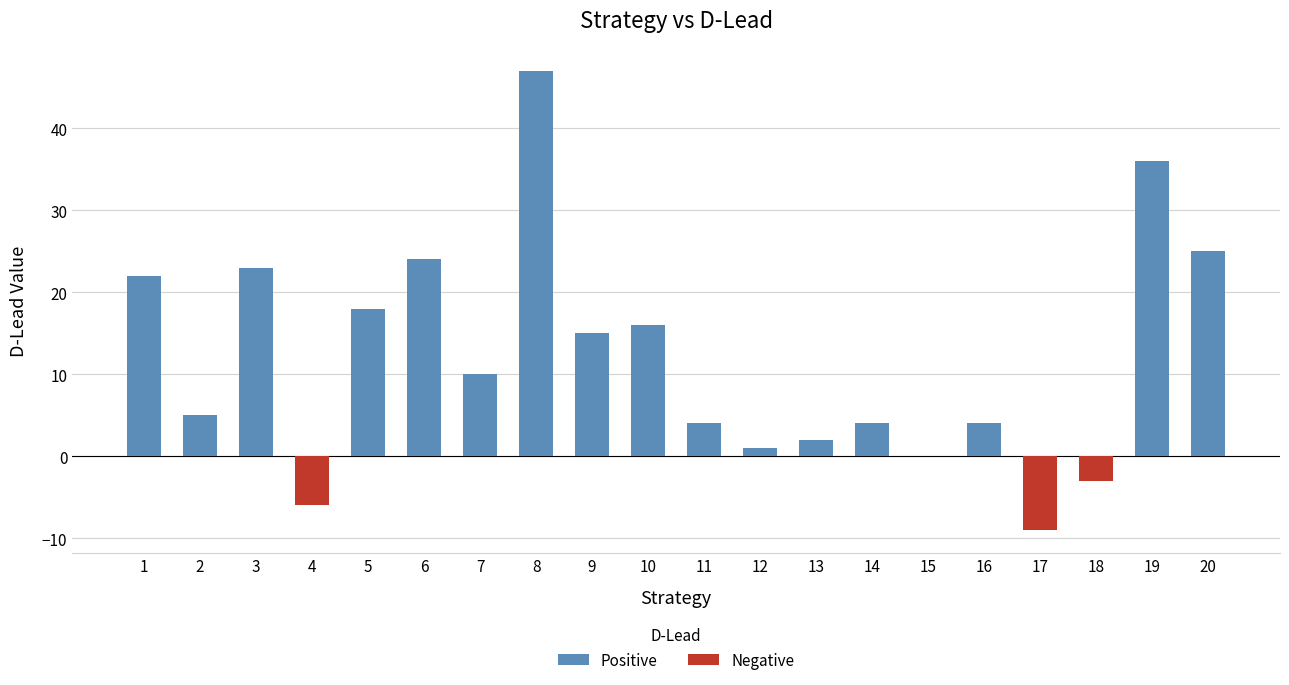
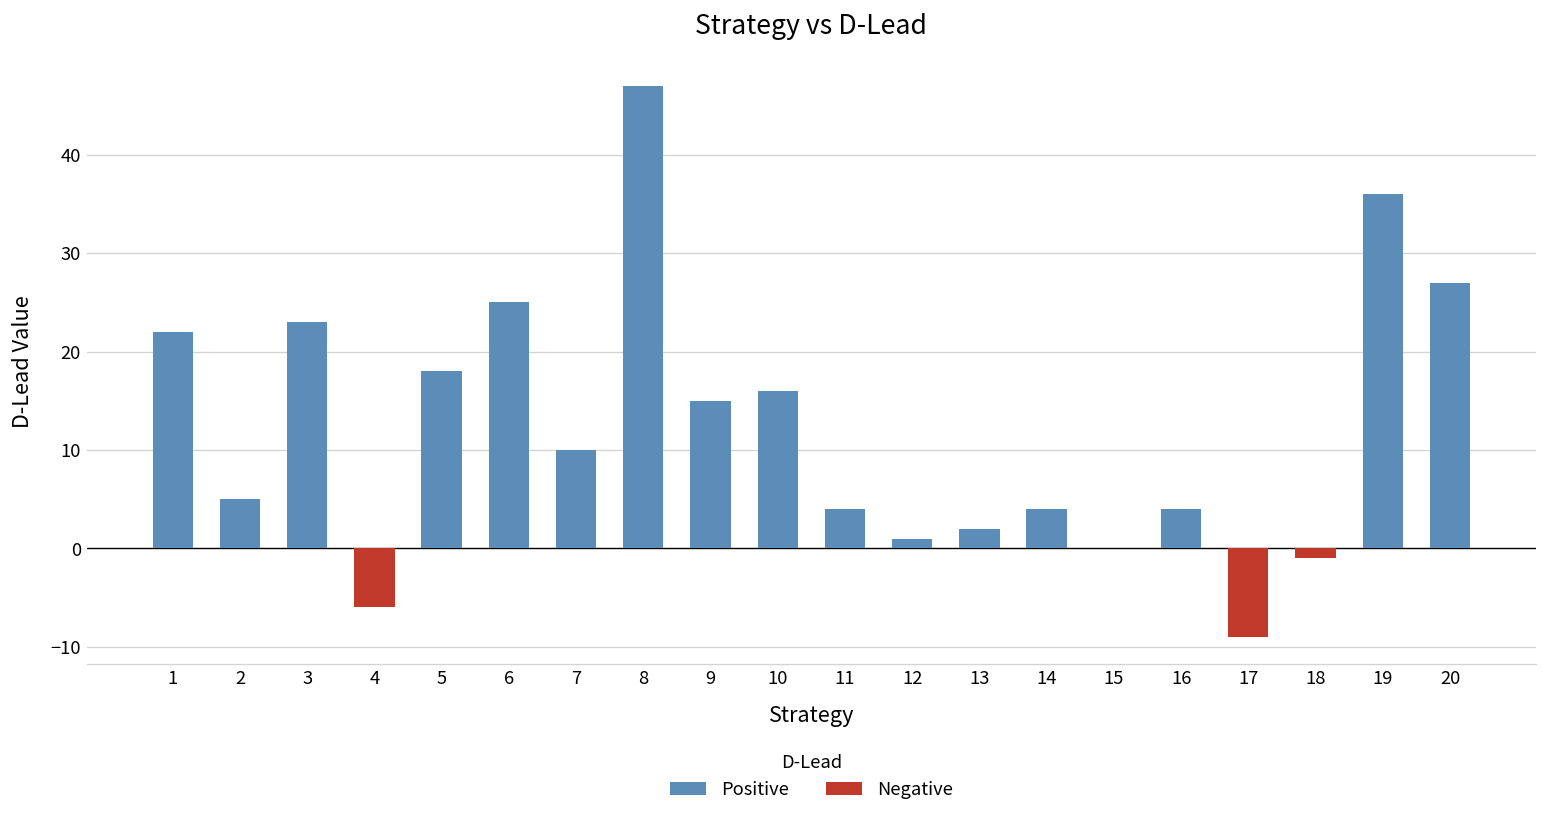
  {
    "1": 22,
    "2": 5,
    "3": 23,
    "4": -6,
    "5": 18,
-   "6": 24,
+   "6": 25,
    "7": 10,
    "8": 47,
    "9": 15,
    "10": 16,
    "11": 4,
    "12": 1,
    "13": 2,
    "14": 4,
    "15": 0,
    "16": 4,
    "17": -9,
-   "18": -3,
+   "18": -1,
    "19": 36,
-   "20": 25
+   "20": 27
  }
